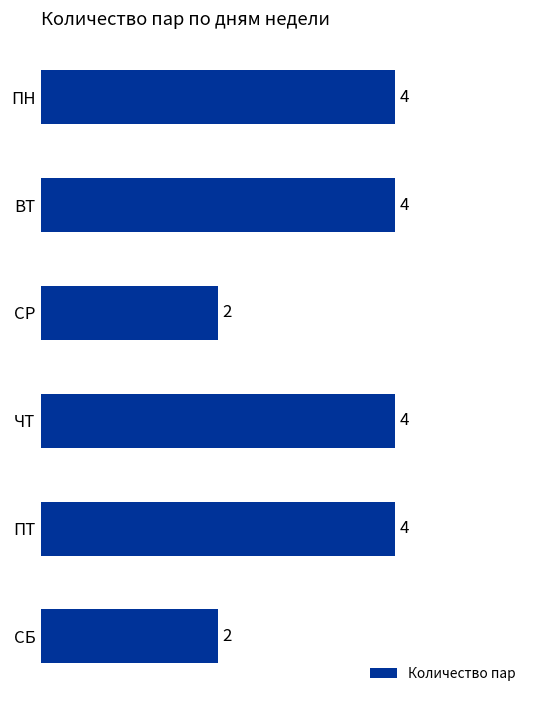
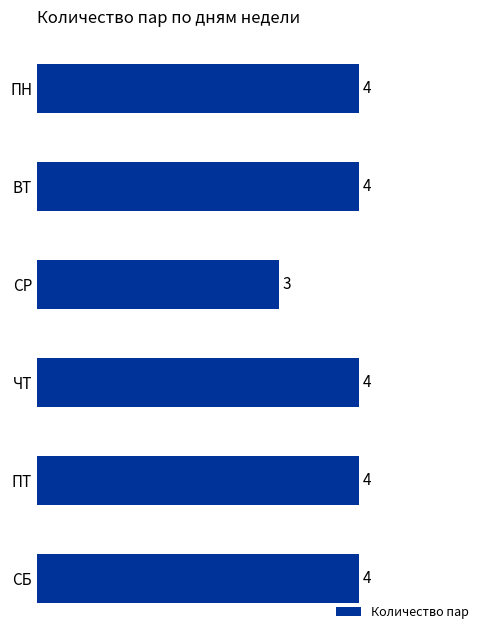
  {
    "ПН": 4,
    "ВТ": 4,
-   "СР": 2,
+   "СР": 3,
    "ЧТ": 4,
    "ПТ": 4,
-   "СБ": 2
+   "СБ": 4
  }
